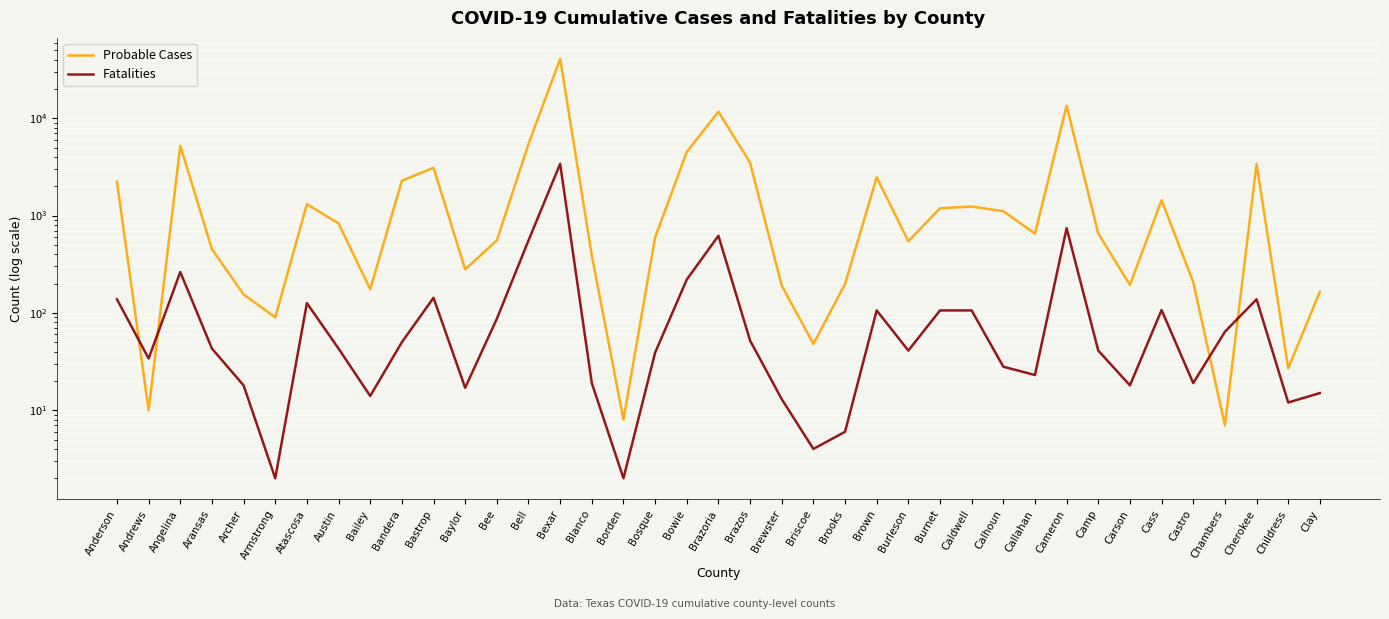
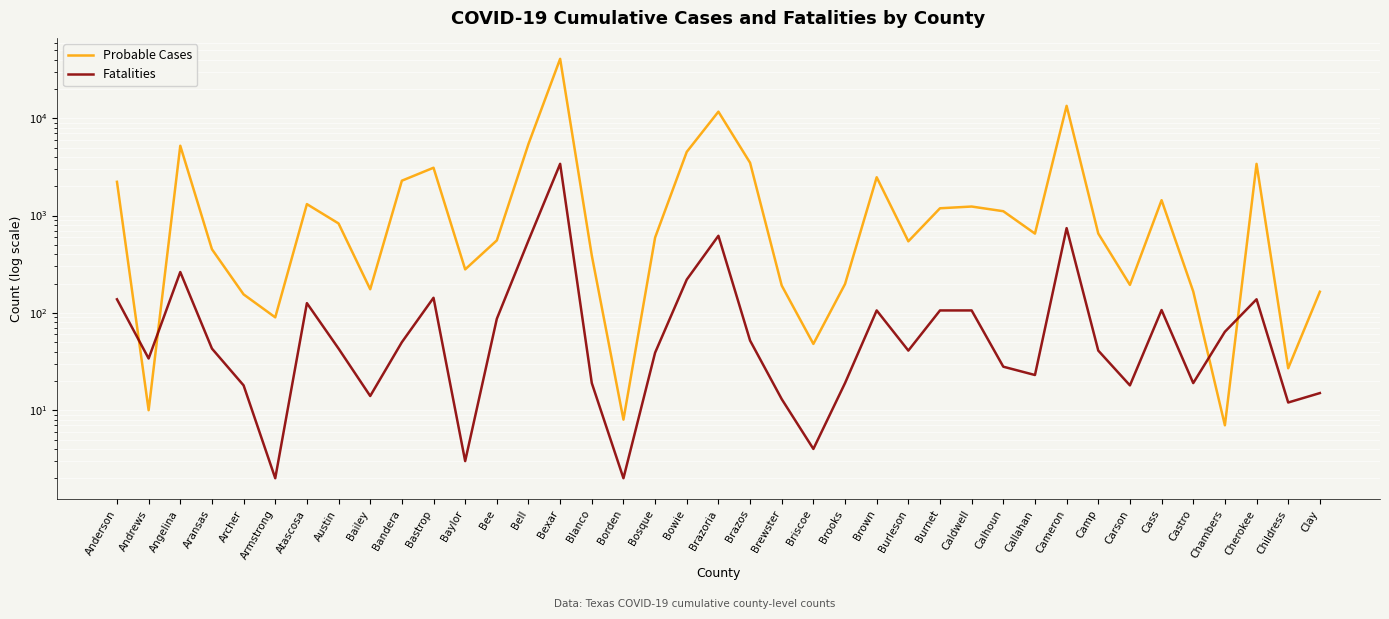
  {
    "Probable Cases": {
      "Anderson": 2200,
      "Andrews": 10,
      "Angelina": 5000,
      "Aransas": 500,
      "Archer": 160,
      "Armstrong": 90,
      "Atascosa": 1300,
      "Austin": 800,
      "Bailey": 180,
      "Bandera": 2300,
      "Bastrop": 3100,
      "Baylor": 280,
      "Bee": 600,
      "Bell": 5000,
      "Bexar": 41000,
      "Blanco": 390,
      "Borden": 8,
      "Bosque": 600,
      "Bowie": 5000,
      "Brazoria": 12000,
      "Brazos": 3500,
      "Brewster": 190,
      "Briscoe": 50,
      "Brooks": 200,
      "Brown": 2500,
      "Burleson": 500,
      "Burnet": 1200,
      "Caldwell": 1200,
      "Calhoun": 1100,
      "Callahan": 700,
      "Cameron": 13000,
      "Camp": 700,
      "Carson": 190,
      "Cass": 1400,
-     "Castro": 210,
+     "Castro": 170,
      "Chambers": 7,
      "Cherokee": 3400,
      "Childress": 27,
      "Clay": 170
    },
    "Fatalities": {
      "Anderson": 140,
      "Andrews": 34,
      "Angelina": 260,
      "Aransas": 40,
      "Archer": 18,
      "Armstrong": 2,
      "Atascosa": 130,
      "Austin": 40,
      "Bailey": 14,
      "Bandera": 50,
      "Bastrop": 140,
-     "Baylor": 17,
+     "Baylor": 3,
      "Bee": 90,
      "Bell": 600,
      "Bexar": 3400,
      "Blanco": 19,
      "Borden": 2,
      "Bosque": 39,
      "Bowie": 220,
      "Brazoria": 600,
      "Brazos": 50,
      "Brewster": 13,
      "Briscoe": 4,
-     "Brooks": 6,
+     "Brooks": 19,
      "Brown": 110,
      "Burleson": 41,
      "Burnet": 110,
      "Caldwell": 110,
      "Calhoun": 28,
      "Callahan": 23,
      "Cameron": 700,
      "Camp": 41,
      "Carson": 18,
      "Cass": 110,
      "Castro": 19,
      "Chambers": 60,
      "Cherokee": 140,
      "Childress": 12,
      "Clay": 15
    }
  }
